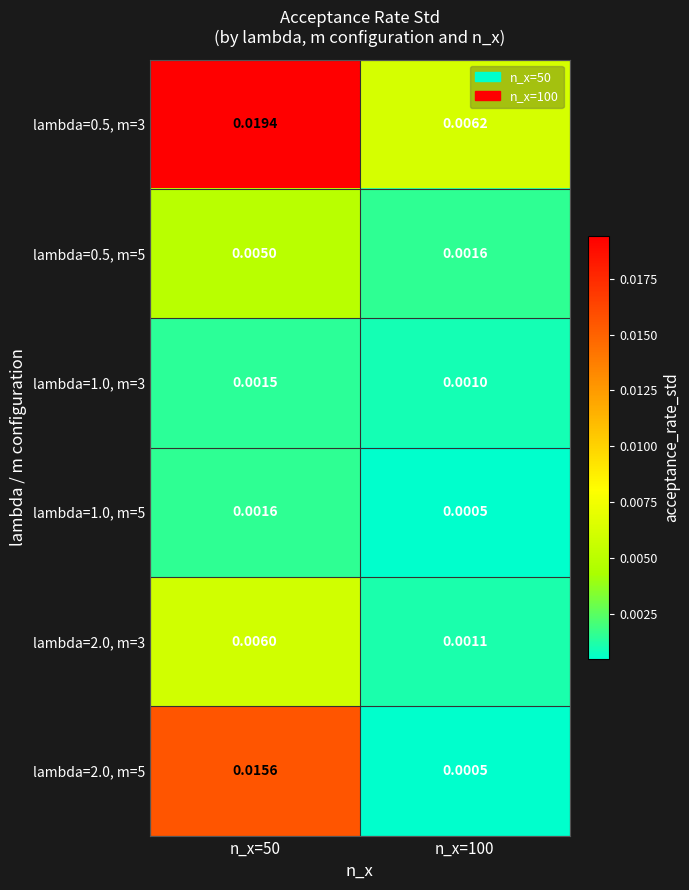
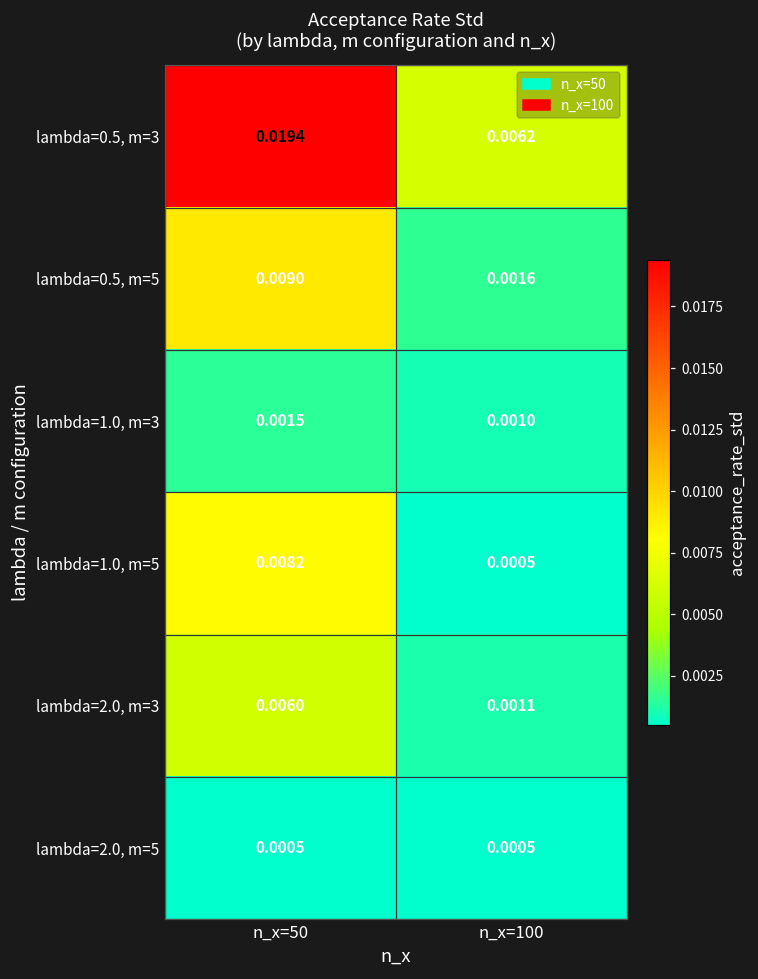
  {
    "lambda=0.5, m=3": {
      "n_x=50": 0.0194,
      "n_x=100": 0.0062
    },
    "lambda=0.5, m=5": {
-     "n_x=50": 0.0050,
+     "n_x=50": 0.0090,
      "n_x=100": 0.0016
    },
    "lambda=1.0, m=3": {
      "n_x=50": 0.0015,
      "n_x=100": 0.0010
    },
    "lambda=1.0, m=5": {
-     "n_x=50": 0.0016,
+     "n_x=50": 0.0082,
      "n_x=100": 0.0005
    },
    "lambda=2.0, m=3": {
      "n_x=50": 0.0060,
      "n_x=100": 0.0011
    },
    "lambda=2.0, m=5": {
-     "n_x=50": 0.0156,
+     "n_x=50": 0.0005,
      "n_x=100": 0.0005
    }
  }
